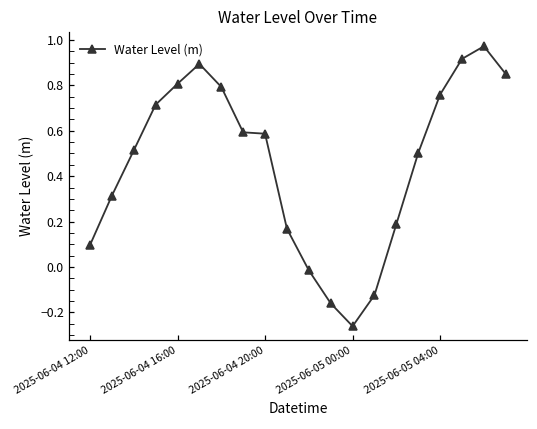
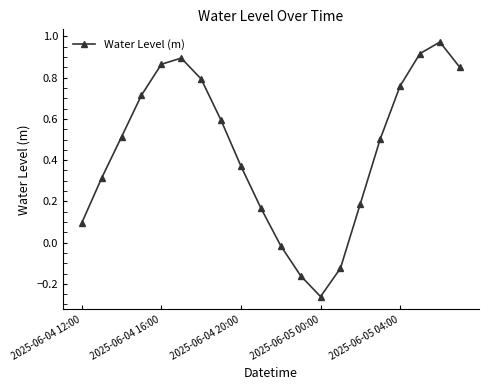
  {
    "2025-06-04 12:00": 0.10,
-   "2025-06-04 16:00": 0.81,
-   "2025-06-04 20:00": 0.59,
+   "2025-06-04 16:00": 0.87,
+   "2025-06-04 20:00": 0.37,
    "2025-06-05 00:00": -0.26,
    "2025-06-05 04:00": 0.76
  }
